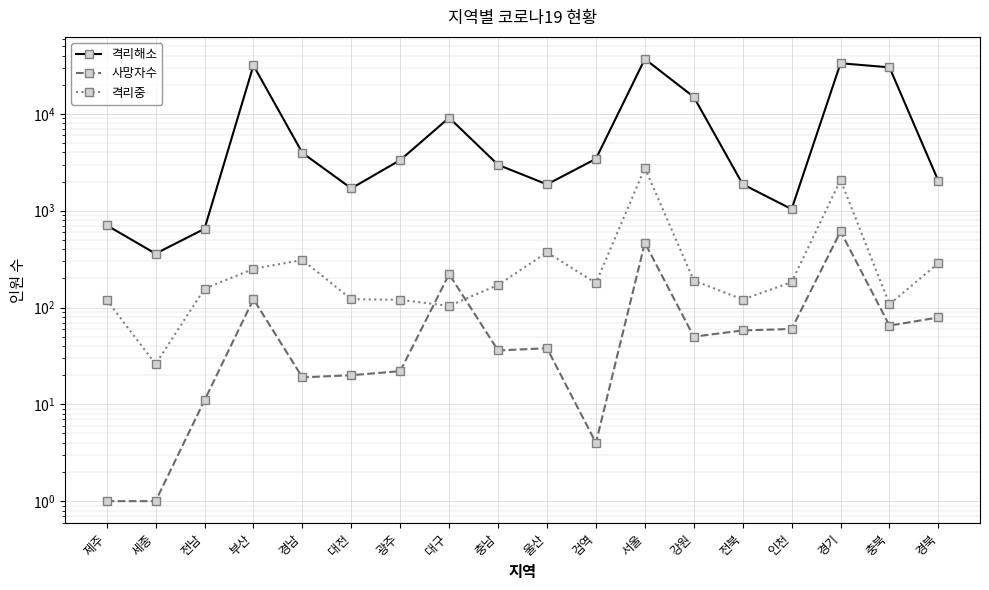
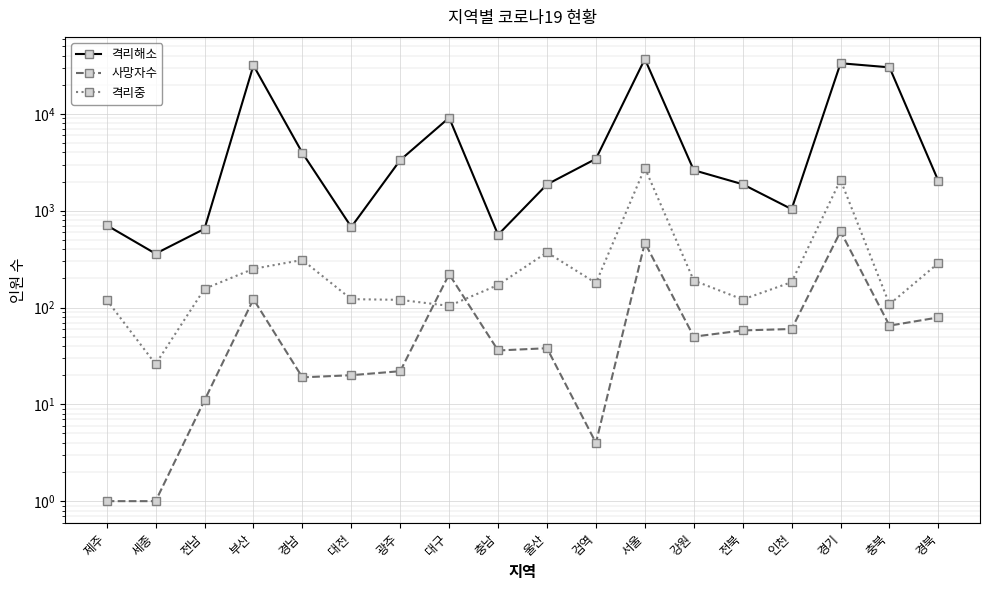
  {
    "격리해소": {
      "제주": 700,
      "세종": 360,
      "전남": 700,
      "부산": 32000,
      "경남": 4000,
-     "대전": 1700,
+     "대전": 700,
      "광주": 3300,
      "대구": 9000,
-     "충남": 3000,
+     "충남": 600,
      "울산": 1900,
      "검역": 3400,
      "서울": 37000,
-     "강원": 15000,
+     "강원": 2600,
      "전북": 1900,
      "인천": 1000,
      "경기": 33000,
      "충북": 30000,
      "경북": 2000
    }
  }
